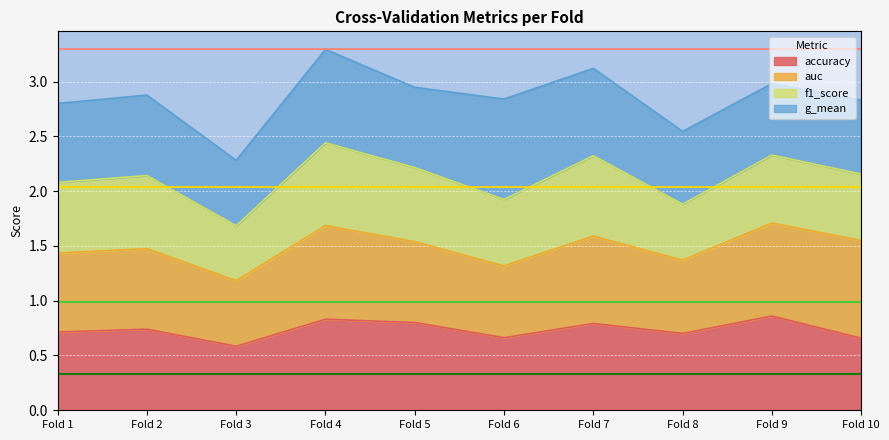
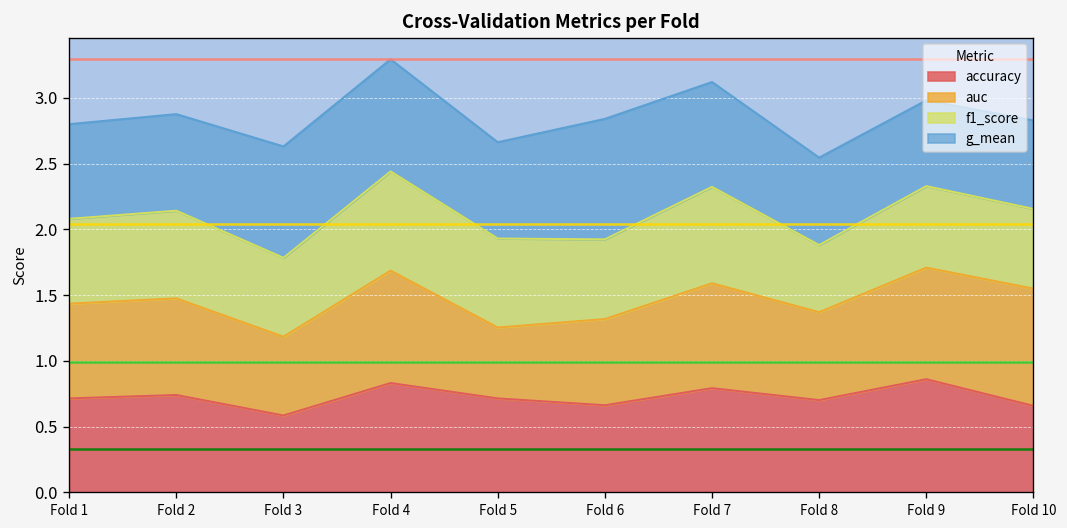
  {
    "accuracy": {
      "Fold 1": 0.71,
      "Fold 2": 0.74,
      "Fold 3": 0.58,
      "Fold 4": 0.83,
-     "Fold 5": 0.80,
+     "Fold 5": 0.71,
      "Fold 6": 0.66,
      "Fold 7": 0.79,
      "Fold 8": 0.70,
      "Fold 9": 0.86,
      "Fold 10": 0.66
    },
    "auc": {
      "Fold 1": 0.72,
      "Fold 2": 0.73,
      "Fold 3": 0.60,
      "Fold 4": 0.85,
-     "Fold 5": 0.74,
+     "Fold 5": 0.54,
      "Fold 6": 0.66,
      "Fold 7": 0.80,
      "Fold 8": 0.67,
      "Fold 9": 0.85,
      "Fold 10": 0.89
    },
    "f1_score": {
      "Fold 1": 0.65,
      "Fold 2": 0.67,
-     "Fold 3": 0.5,
+     "Fold 3": 0.6,
      "Fold 4": 0.75,
      "Fold 5": 0.68,
      "Fold 6": 0.6,
      "Fold 7": 0.73,
      "Fold 8": 0.5,
      "Fold 9": 0.6,
      "Fold 10": 0.6
    },
    "g_mean": {
      "Fold 1": 0.72,
      "Fold 2": 0.73,
-     "Fold 3": 0.60,
+     "Fold 3": 0.85,
      "Fold 4": 0.85,
      "Fold 5": 0.73,
      "Fold 6": 0.92,
      "Fold 7": 0.80,
      "Fold 8": 0.66,
      "Fold 10": 0.67
    }
  }
